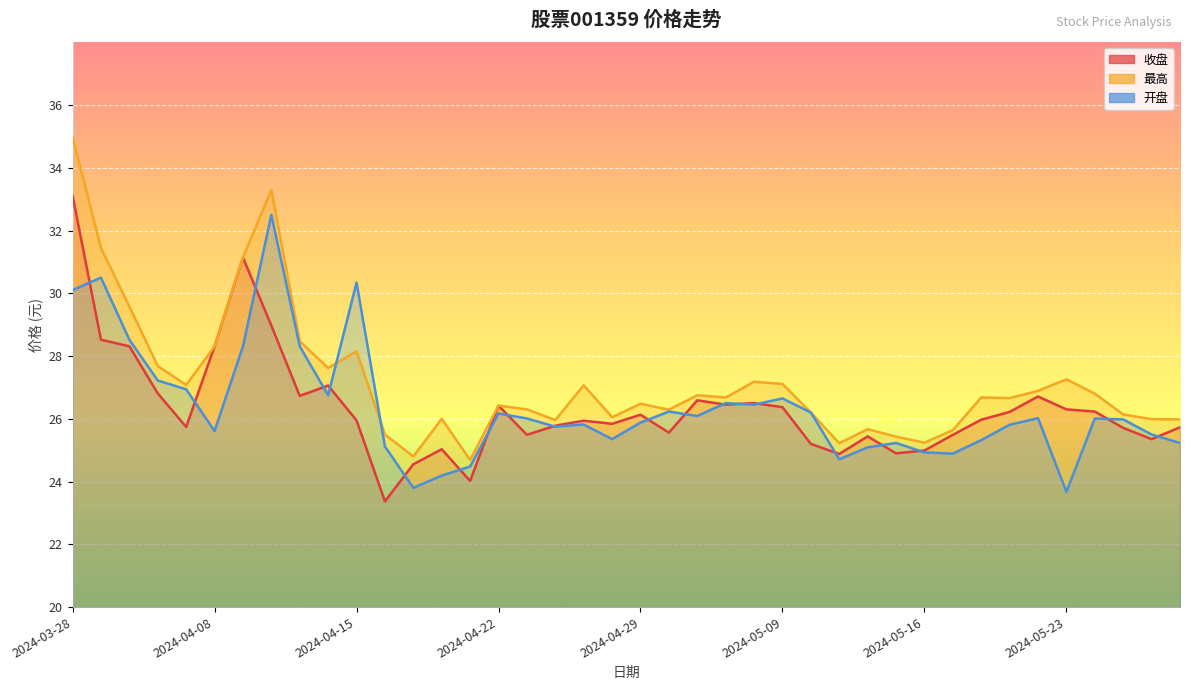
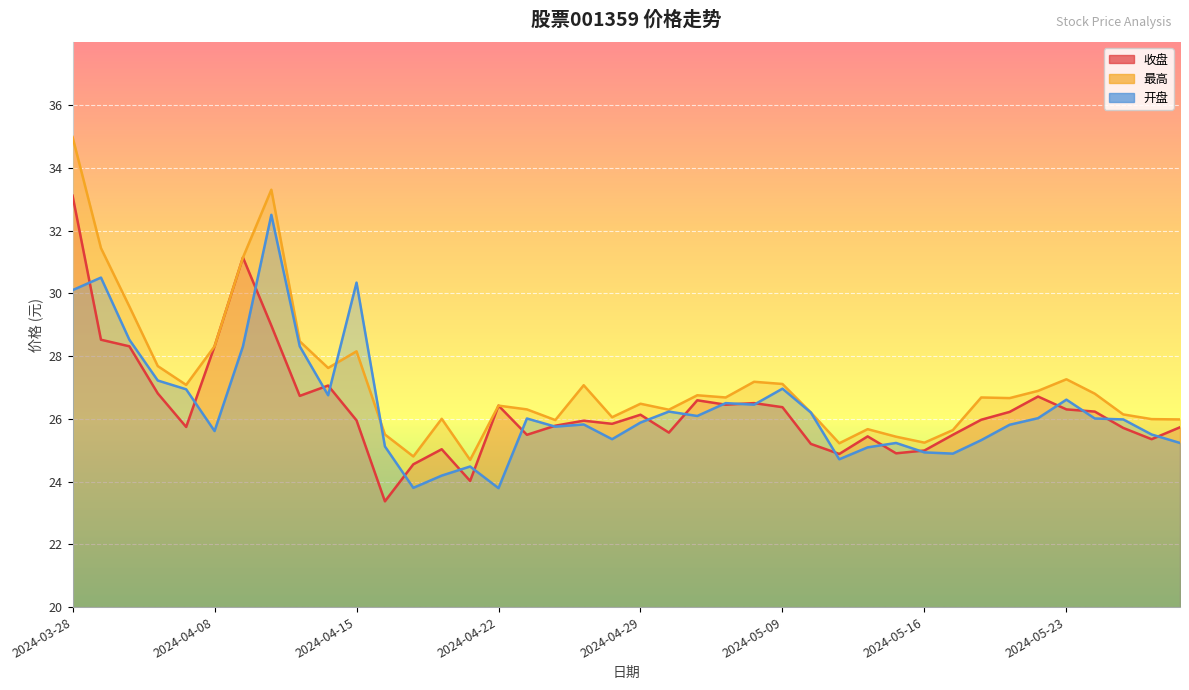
  {
    "开盘": {
      "2024-03-28": 30.1,
      "2024-04-08": 25.6,
      "2024-04-15": 30.3,
-     "2024-04-22": 26.2,
+     "2024-04-22": 23.8,
      "2024-04-29": 25.9,
-     "2024-05-09": 26.7,
-     "2024-05-23": 23.7
+     "2024-05-09": 27.0,
+     "2024-05-23": 26.6
    }
  }
